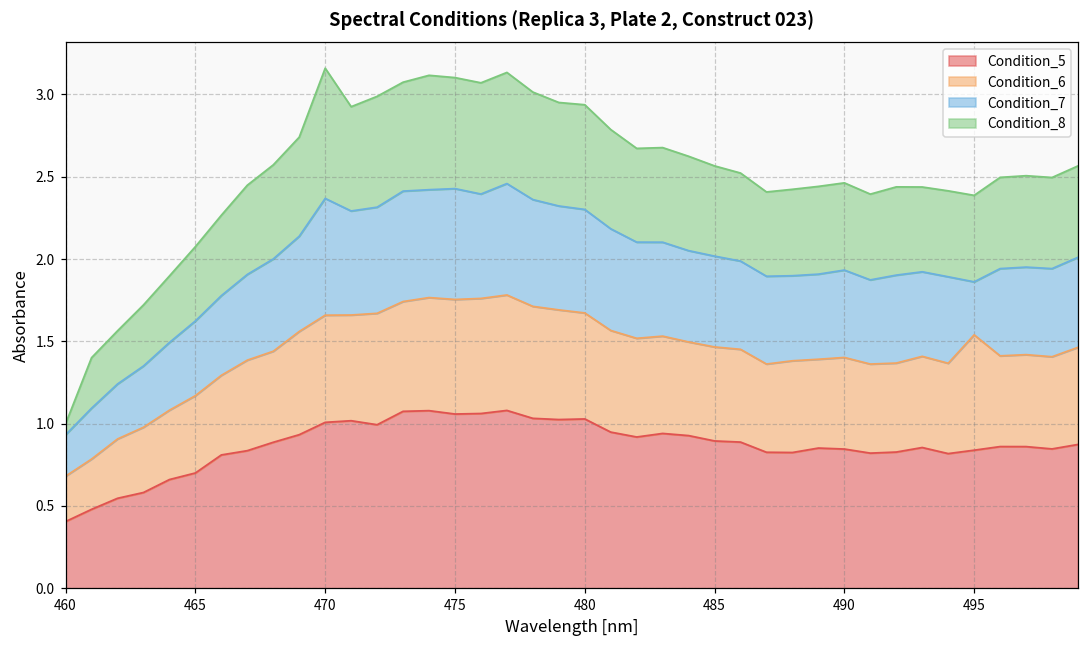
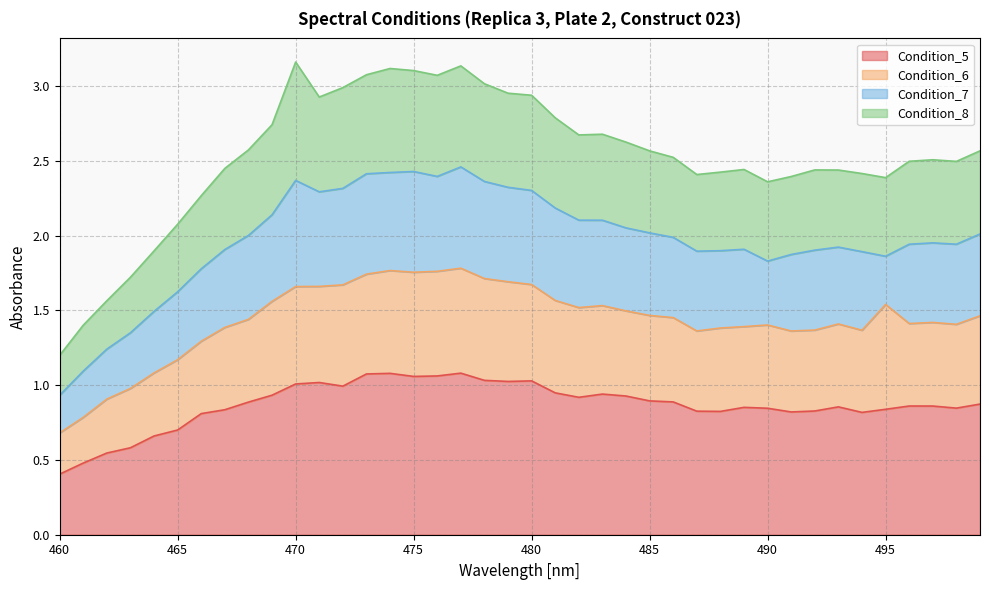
  {
    "Condition_5": {
      "460": 0.40,
      "465": 0.70,
      "470": 1.01,
      "475": 1.06,
      "480": 1.03,
      "485": 0.89,
      "490": 0.85,
      "495": 0.84
    },
    "Condition_6": {
      "460": 0.28,
      "465": 0.47,
      "470": 0.65,
      "475": 0.70,
      "480": 0.64,
      "485": 0.57,
      "490": 0.56,
      "495": 0.70
    },
    "Condition_7": {
      "460": 0.25,
      "465": 0.45,
      "470": 0.71,
      "475": 0.67,
      "480": 0.63,
      "485": 0.55,
-     "490": 0.53,
+     "490": 0.43,
      "495": 0.32
    },
    "Condition_8": {
-     "460": 0.07,
+     "460": 0.27,
      "465": 0.45,
      "470": 0.79,
      "475": 0.67,
      "480": 0.64,
      "485": 0.55,
      "490": 0.53,
      "495": 0.53
    }
  }
